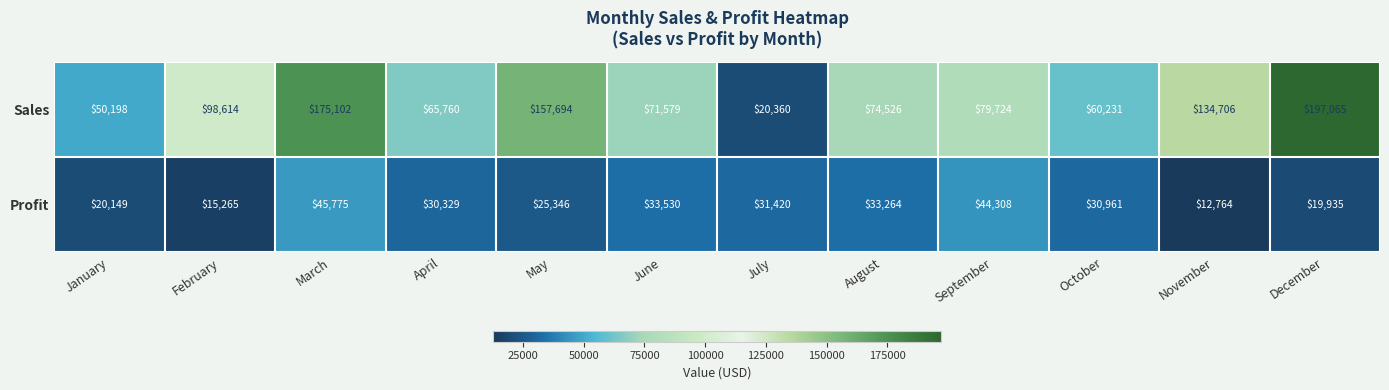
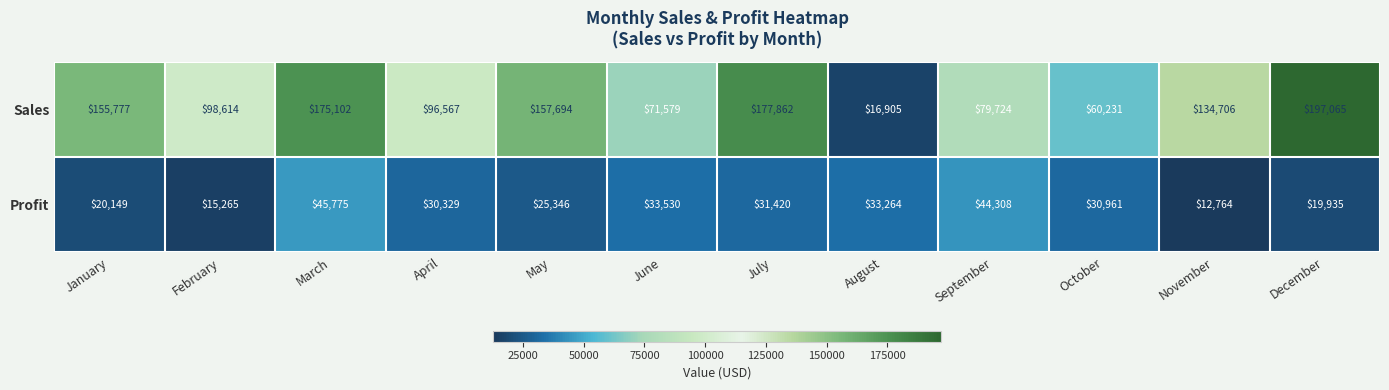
  {
    "Sales": {
-     "January": "$50,198",
+     "January": "$155,777",
      "February": "$98,614",
      "March": "$175,102",
-     "April": "$65,760",
+     "April": "$96,567",
      "May": "$157,694",
      "June": "$71,579",
-     "July": "$20,360",
-     "August": "$74,526",
+     "July": "$177,862",
+     "August": "$16,905",
      "September": "$79,724",
      "October": "$60,231",
      "November": "$134,706"
    },
    "Profit": {
      "January": "$20,149",
      "February": "$15,265",
      "March": "$45,775",
      "April": "$30,329",
      "May": "$25,346",
      "June": "$33,530",
      "July": "$31,420",
      "August": "$33,264",
      "September": "$44,308",
      "October": "$30,961",
      "November": "$12,764",
      "December": "$19,935"
    }
  }
